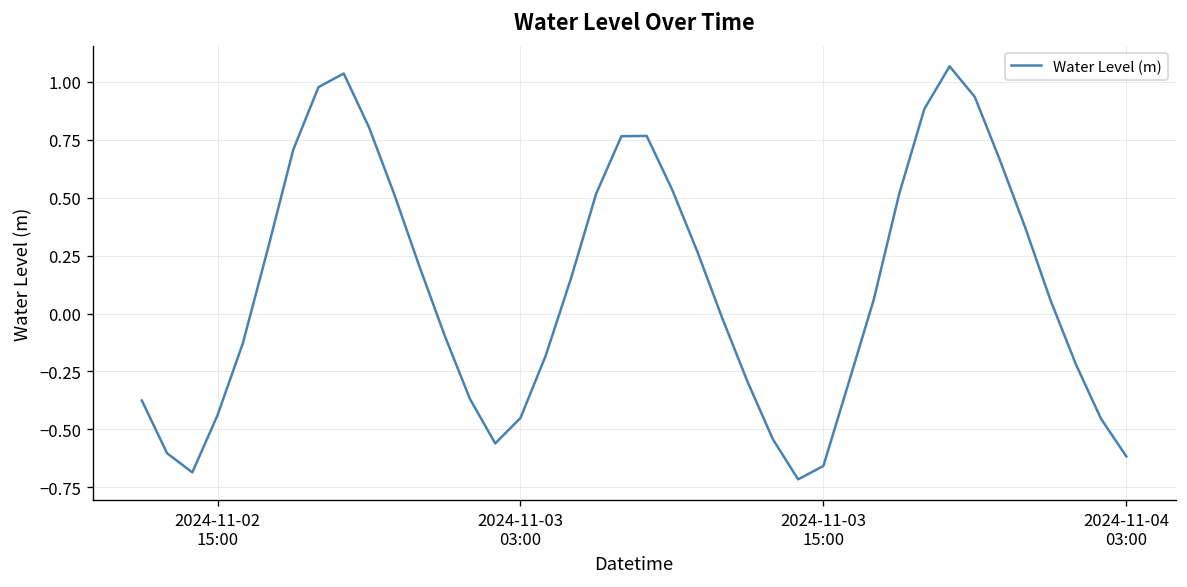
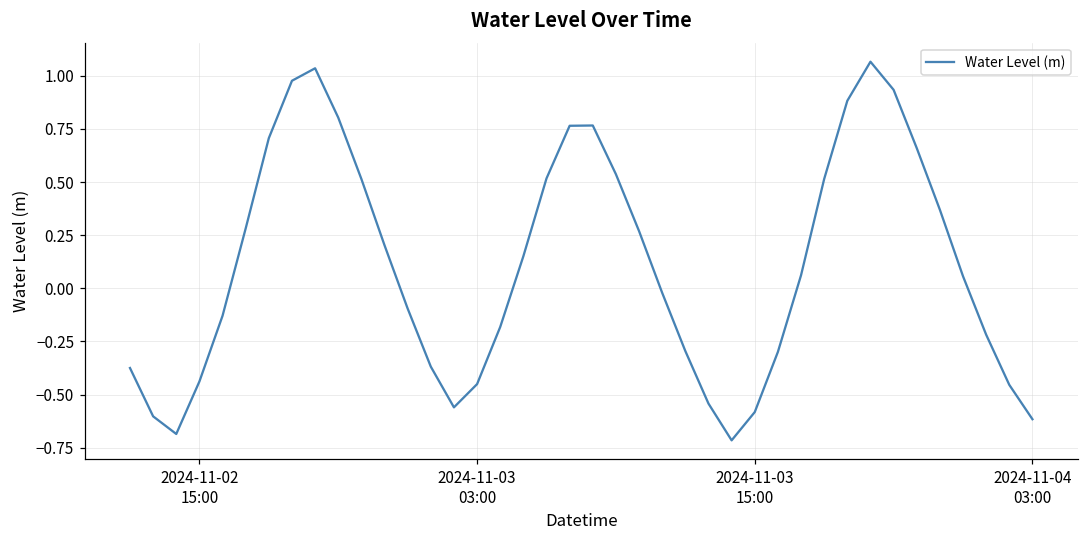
  {
    "2024-11-02 15:00": -0.44,
    "2024-11-03 03:00": -0.45,
-   "2024-11-03 15:00": -0.66,
+   "2024-11-03 15:00": -0.58,
    "2024-11-04 03:00": -0.62
  }
